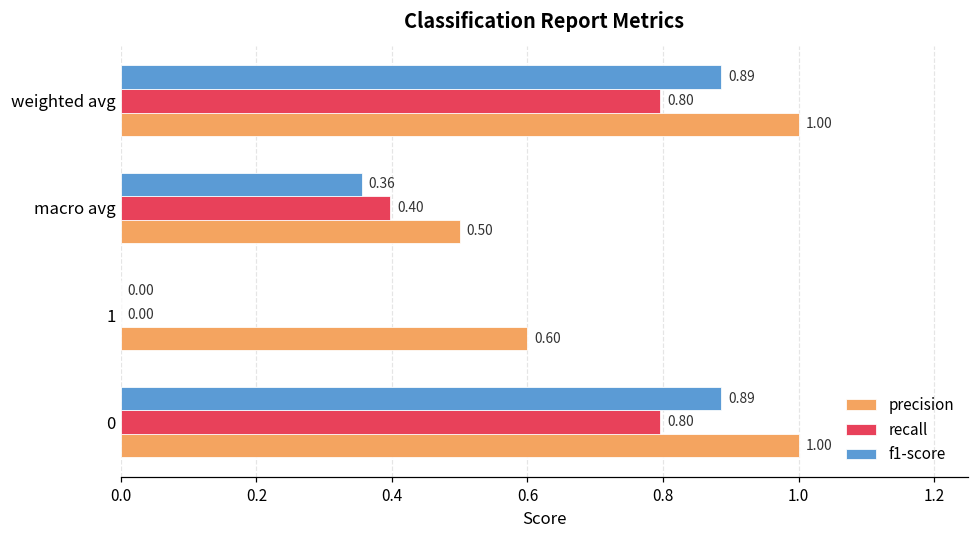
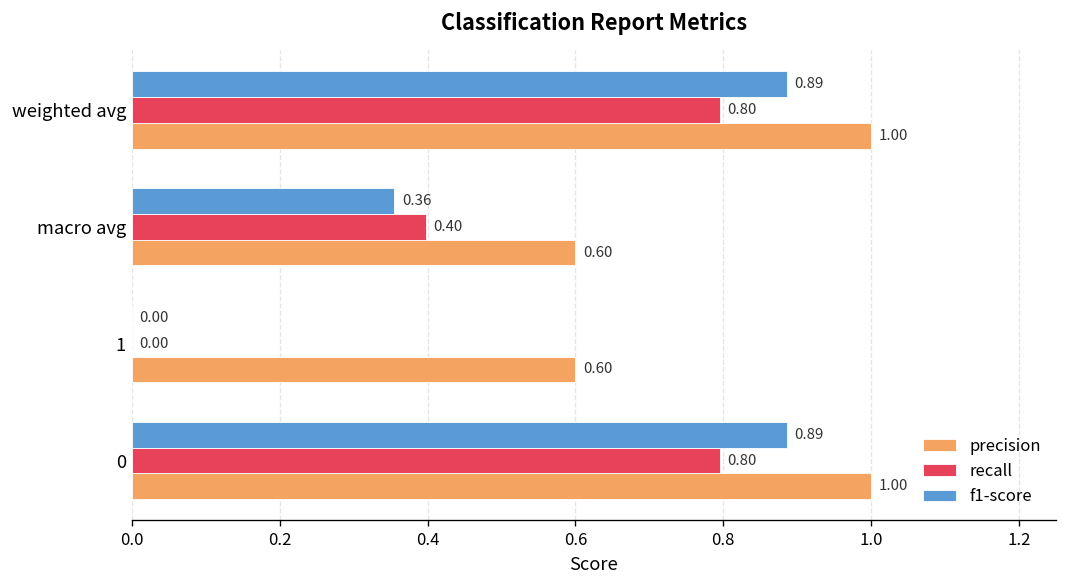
  {
    "precision": {
      "weighted avg": 1.00,
-     "macro avg": 0.50,
+     "macro avg": 0.60,
      "1": 0.60,
      "0": 1.00
    },
    "recall": {
      "weighted avg": 0.80,
      "macro avg": 0.40,
      "1": 0.00,
      "0": 0.80
    },
    "f1-score": {
      "weighted avg": 0.89,
      "macro avg": 0.36,
      "1": 0.00,
      "0": 0.89
    }
  }
